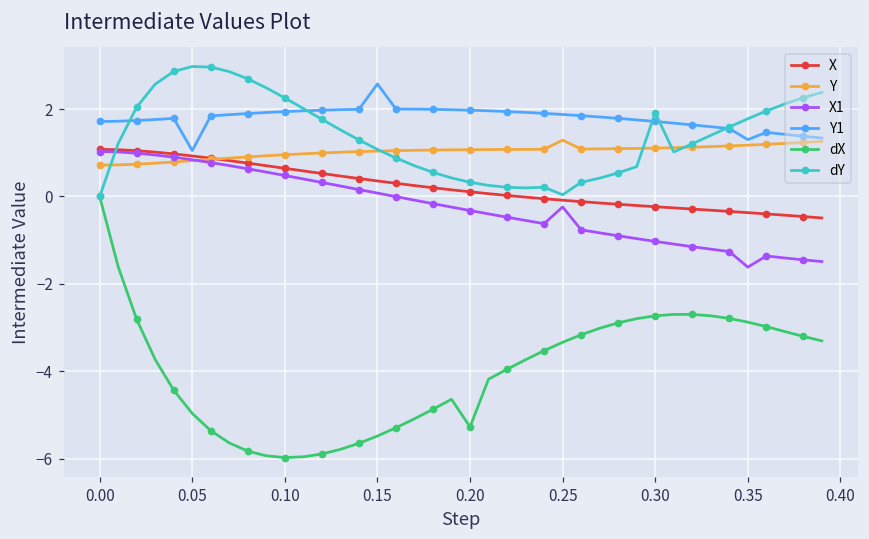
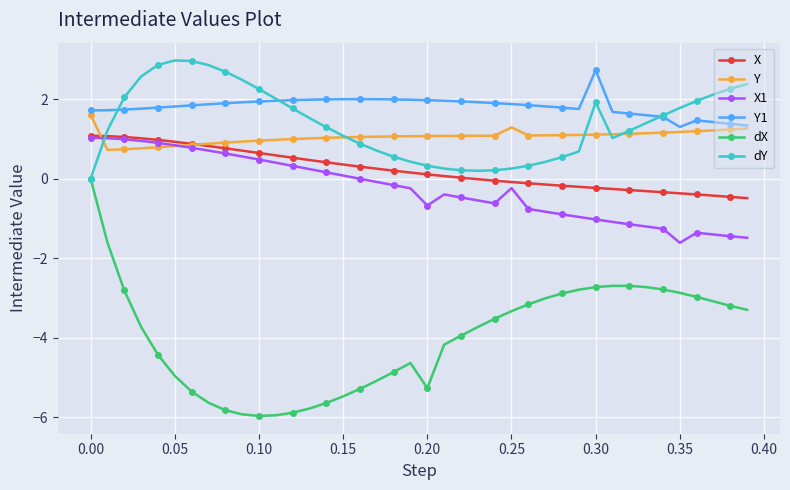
  {
    "X": {
      "0.05": 0.9,
      "0.10": 0.6,
      "0.15": 0.4,
      "0.20": 0.1,
      "0.25": -0.1,
      "0.30": -0.2,
      "0.35": -0.4
    },
    "Y": {
-     "0.00": 0.7,
+     "0.00": 1.6,
      "0.10": 1.0,
      "0.20": 1.1,
      "0.25": 1.3,
      "0.30": 1.1,
      "0.35": 1.2
    },
    "X1": {
      "0.10": 0.5,
      "0.15": 0.1,
-     "0.20": -0.3,
+     "0.20": -0.7,
      "0.25": -0.2,
      "0.30": -1.0,
      "0.35": -1.6
    },
    "Y1": {
      "0.00": 1.7,
-     "0.05": 1.1,
+     "0.05": 1.8,
      "0.10": 1.9,
-     "0.15": 2.6,
+     "0.15": 2.0,
      "0.20": 2.0,
      "0.25": 1.9,
-     "0.30": 1.7,
+     "0.30": 2.7,
      "0.35": 1.3
    },
    "dX": {
      "0.05": -5.0,
      "0.10": -6.0,
      "0.15": -5.5,
      "0.20": -5.3,
      "0.25": -3.3,
      "0.30": -2.7,
      "0.35": -2.9
    },
    "dY": {
      "0.05": 3.0,
      "0.10": 2.3,
      "0.20": 0.3,
-     "0.25": 0.0,
+     "0.25": 0.3,
      "0.30": 1.9,
      "0.35": 1.8
    }
  }
